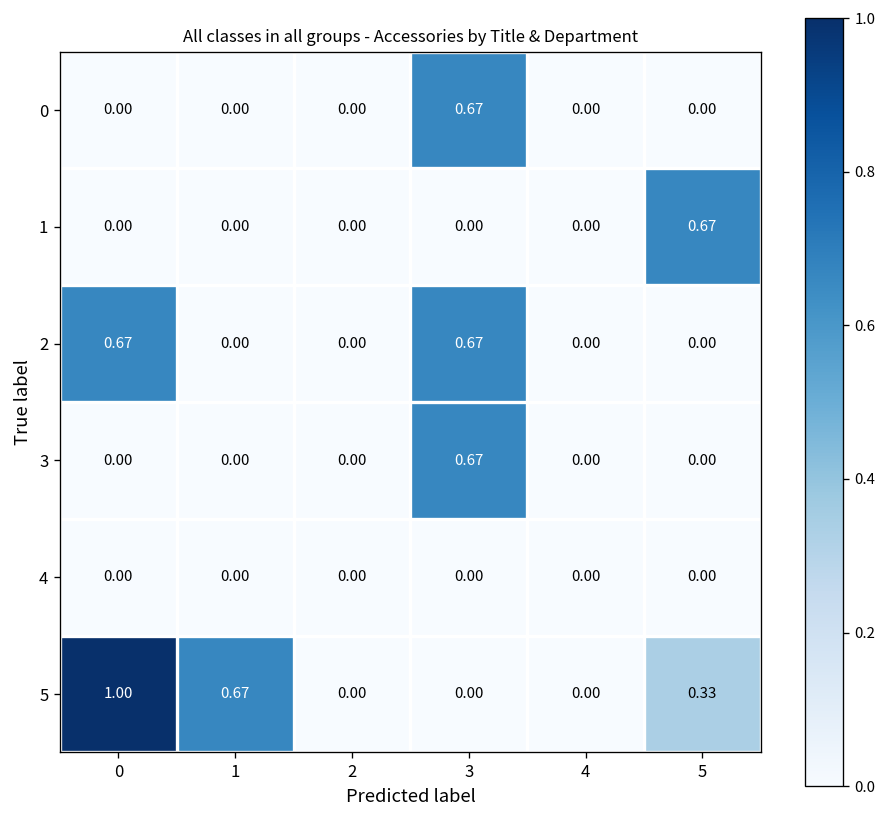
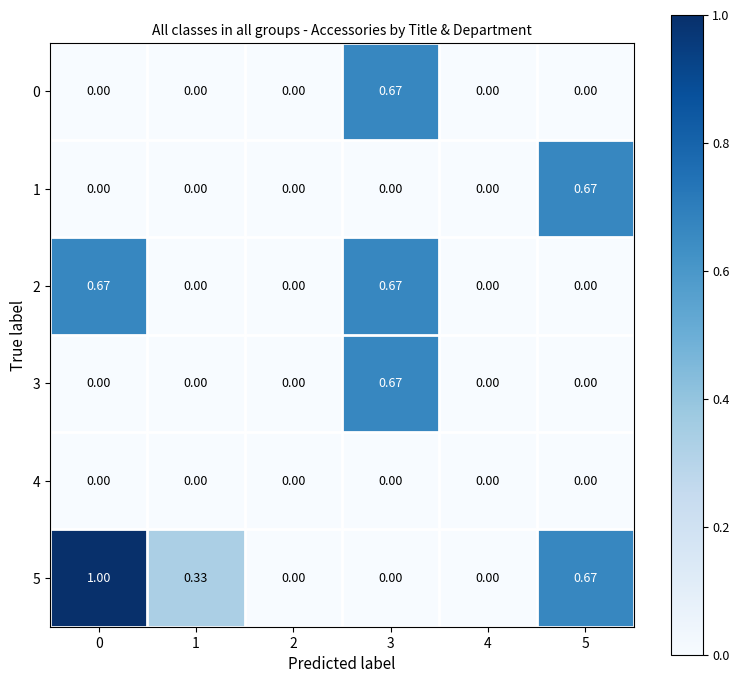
  {
    "0": {
      "0": 0.00,
      "1": 0.00,
      "2": 0.00,
      "3": 0.67,
      "4": 0.00,
      "5": 0.00
    },
    "1": {
      "0": 0.00,
      "1": 0.00,
      "2": 0.00,
      "3": 0.00,
      "4": 0.00,
      "5": 0.67
    },
    "2": {
      "0": 0.67,
      "1": 0.00,
      "2": 0.00,
      "3": 0.67,
      "4": 0.00,
      "5": 0.00
    },
    "3": {
      "0": 0.00,
      "1": 0.00,
      "2": 0.00,
      "3": 0.67,
      "4": 0.00,
      "5": 0.00
    },
    "4": {
      "0": 0.00,
      "1": 0.00,
      "2": 0.00,
      "3": 0.00,
      "4": 0.00,
      "5": 0.00
    },
    "5": {
      "0": 1.00,
-     "1": 0.67,
+     "1": 0.33,
      "2": 0.00,
      "3": 0.00,
      "4": 0.00,
-     "5": 0.33
+     "5": 0.67
    }
  }
